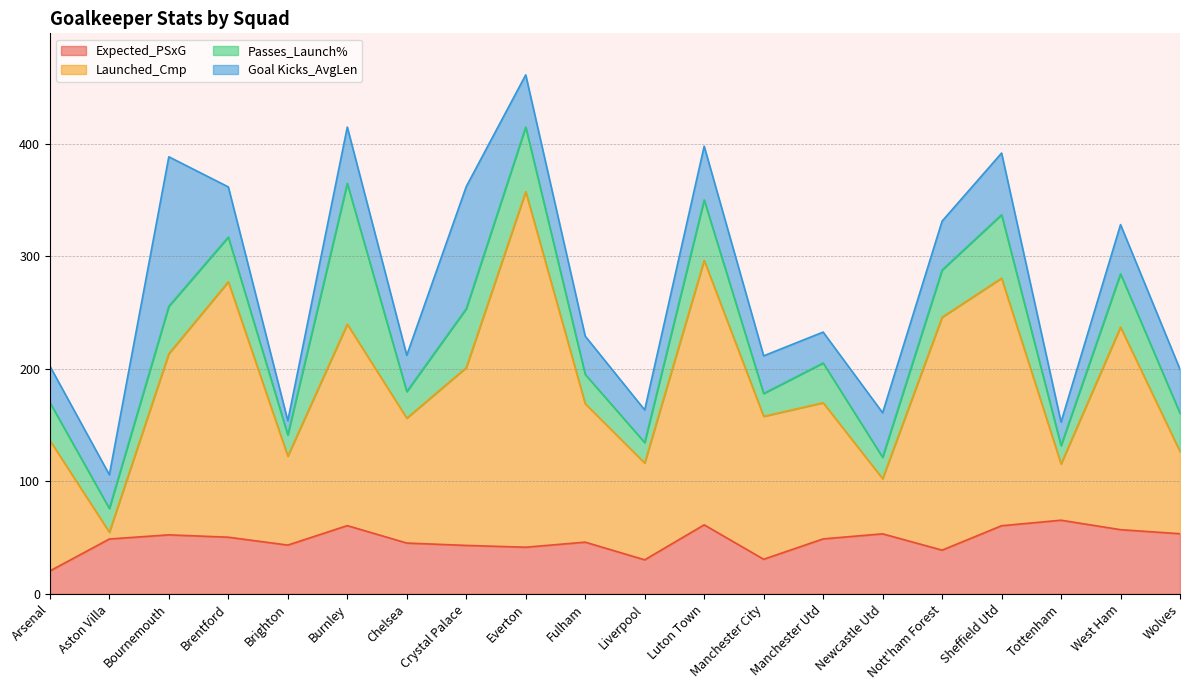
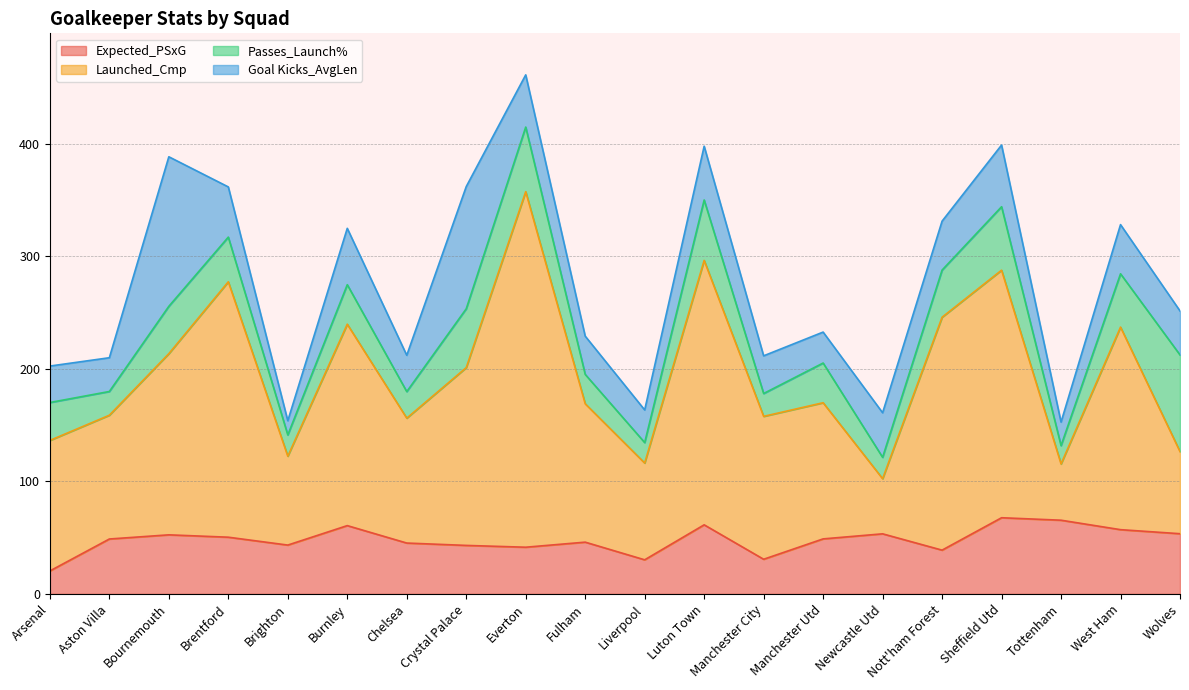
  {
    "Expected_PSxG": {
      "Arsenal": 20,
      "Aston Villa": 49,
      "Bournemouth": 53,
      "Brentford": 50,
      "Brighton": 43,
      "Burnley": 61,
      "Chelsea": 45,
      "Crystal Palace": 43,
      "Everton": 42,
      "Fulham": 46,
      "Liverpool": 30,
      "Luton Town": 61,
      "Manchester City": 31,
      "Manchester Utd": 49,
      "Newcastle Utd": 53,
      "Nott'ham Forest": 39,
-     "Sheffield Utd": 61,
+     "Sheffield Utd": 68,
      "Tottenham": 66,
      "West Ham": 57,
      "Wolves": 54
    },
    "Launched_Cmp": {
      "Arsenal": 116,
-     "Aston Villa": 6,
+     "Aston Villa": 110,
      "Bournemouth": 161,
      "Brentford": 227,
      "Brighton": 79,
      "Burnley": 179,
      "Chelsea": 111,
      "Crystal Palace": 158,
      "Everton": 316,
      "Fulham": 123,
      "Liverpool": 86,
      "Luton Town": 235,
      "Manchester City": 127,
      "Manchester Utd": 121,
      "Newcastle Utd": 49,
      "Nott'ham Forest": 207,
      "Sheffield Utd": 220,
      "Tottenham": 50,
      "West Ham": 180,
      "Wolves": 73
    },
    "Passes_Launch%": {
      "Arsenal": 34,
      "Aston Villa": 21,
      "Bournemouth": 42,
      "Brentford": 40,
      "Brighton": 19,
-     "Burnley": 125,
+     "Burnley": 35,
      "Chelsea": 24,
      "Crystal Palace": 52,
      "Everton": 57,
      "Fulham": 26,
      "Liverpool": 18,
      "Luton Town": 54,
      "Manchester City": 20,
      "Manchester Utd": 35,
      "Newcastle Utd": 19,
      "Nott'ham Forest": 42,
      "Sheffield Utd": 56,
      "Tottenham": 16,
      "West Ham": 47,
-     "Wolves": 34
+     "Wolves": 86
    },
    "Goal Kicks_AvgLen": {
      "Arsenal": 32,
      "Aston Villa": 30,
      "Bournemouth": 133,
      "Brentford": 45,
      "Brighton": 13,
      "Burnley": 50,
      "Chelsea": 32,
      "Crystal Palace": 109,
      "Everton": 46,
      "Fulham": 34,
      "Liverpool": 29,
      "Luton Town": 48,
      "Manchester City": 34,
      "Manchester Utd": 28,
      "Newcastle Utd": 40,
      "Nott'ham Forest": 44,
      "Sheffield Utd": 55,
      "Tottenham": 21,
      "West Ham": 44,
      "Wolves": 39
    }
  }
